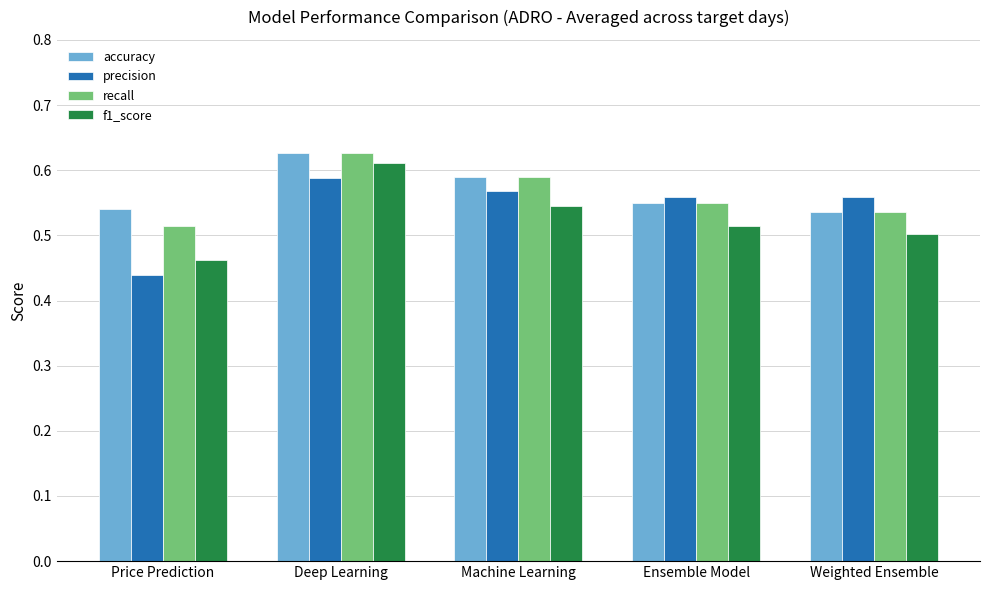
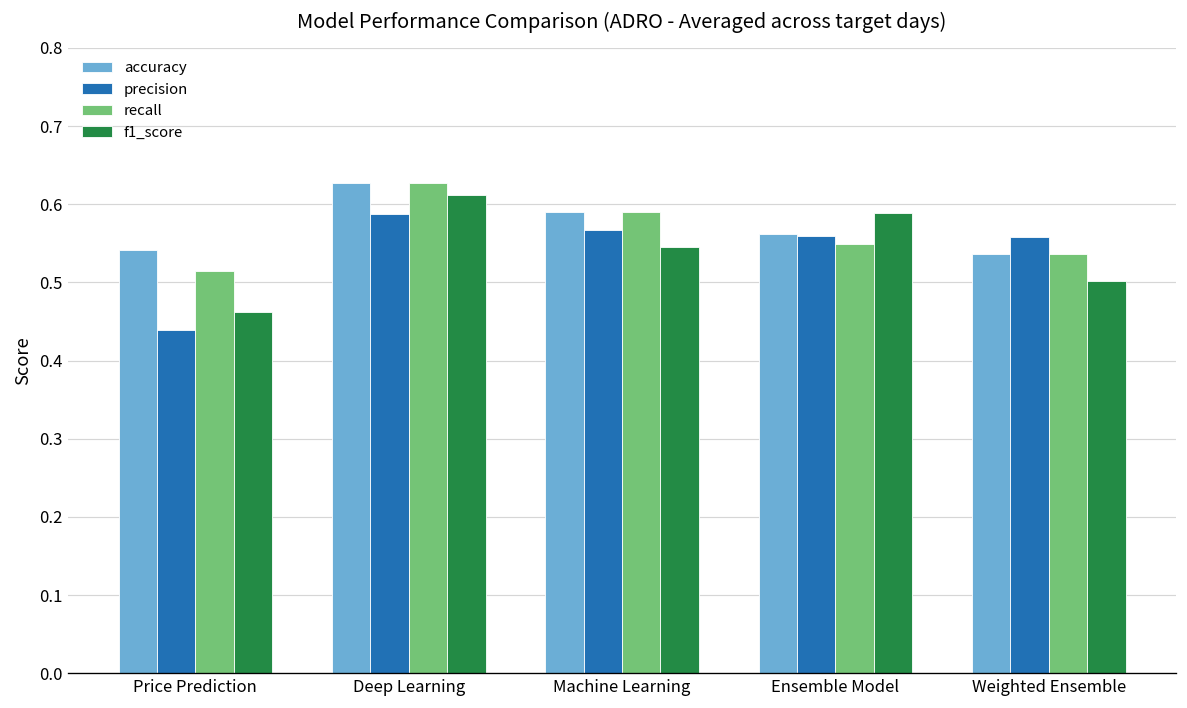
  {
    "accuracy": {
      "Price Prediction": 0.54,
      "Deep Learning": 0.63,
      "Machine Learning": 0.59,
-     "Ensemble Model": 0.55,
+     "Ensemble Model": 0.56,
      "Weighted Ensemble": 0.54
    },
    "precision": {
      "Price Prediction": 0.44,
      "Deep Learning": 0.59,
      "Machine Learning": 0.57,
      "Ensemble Model": 0.56,
      "Weighted Ensemble": 0.56
    },
    "recall": {
      "Price Prediction": 0.51,
      "Deep Learning": 0.63,
      "Machine Learning": 0.59,
      "Ensemble Model": 0.55,
      "Weighted Ensemble": 0.54
    },
    "f1_score": {
      "Price Prediction": 0.46,
      "Deep Learning": 0.61,
      "Machine Learning": 0.54,
-     "Ensemble Model": 0.51,
+     "Ensemble Model": 0.59,
      "Weighted Ensemble": 0.50
    }
  }
